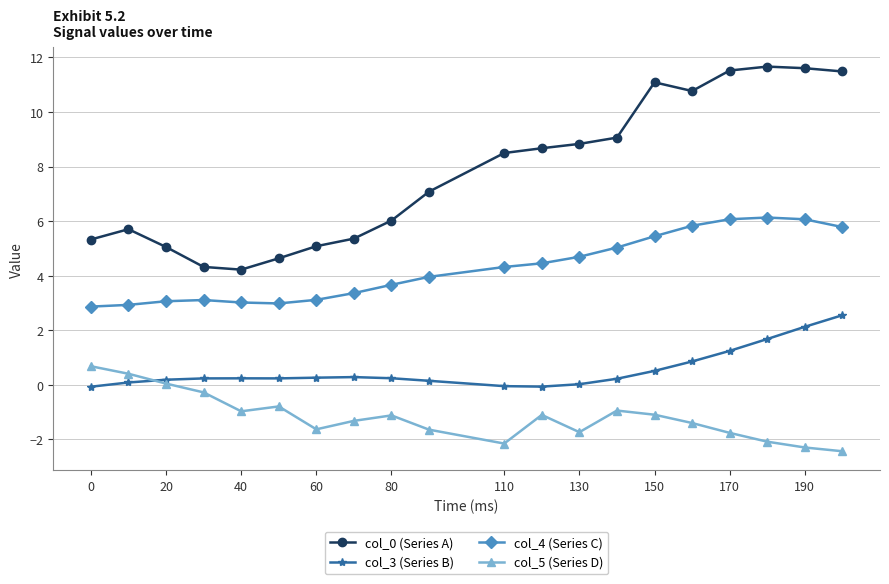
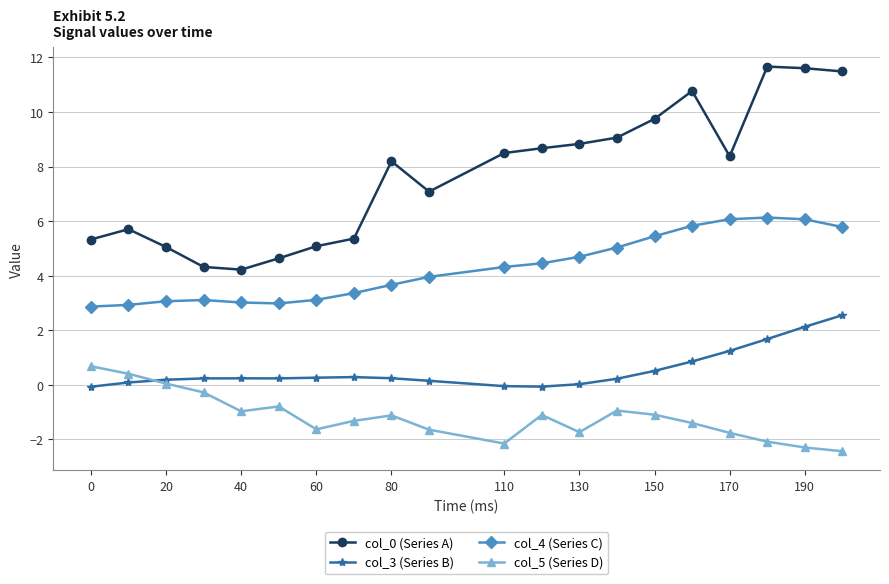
  {
    "col_0 (Series A)": {
      "0": 5.3,
      "20": 5.1,
      "40": 4.2,
      "60": 5.1,
-     "80": 6.0,
+     "80": 8.2,
      "110": 8.5,
      "130": 8.8,
-     "150": 11.1,
-     "170": 11.5,
+     "150": 9.7,
+     "170": 8.4,
      "190": 11.6
    },
    "col_5 (Series D)": {
      "0": 0.7,
      "20": 0.0,
      "40": -1.0,
      "60": -1.6,
      "80": -1.1,
      "110": -2.2,
      "130": -1.7,
      "150": -1.1,
      "170": -1.8,
      "190": -2.3
    }
  }
